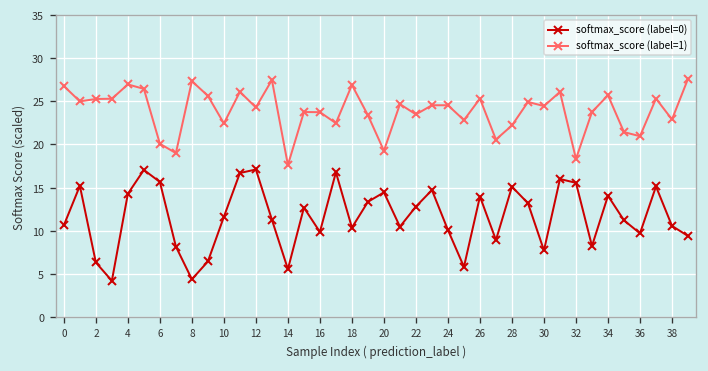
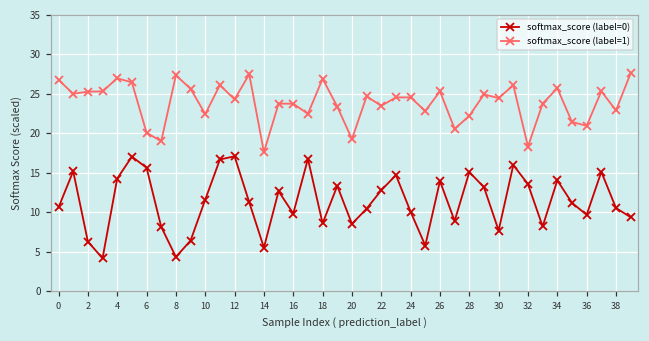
  {
    "softmax_score (label=0)": {
      "0": 11,
      "2": 6,
      "4": 14,
      "6": 16,
      "8": 4,
      "10": 12,
      "12": 17,
      "14": 6,
      "16": 10,
-     "18": 10,
-     "20": 14,
+     "18": 9,
+     "20": 9,
      "22": 13,
      "24": 10,
      "26": 14,
      "28": 15,
      "30": 8,
-     "32": 16,
+     "32": 14,
      "34": 14,
      "36": 10,
      "38": 11
    },
    "softmax_score (label=1)": {
      "0": 27,
      "2": 25,
      "4": 27,
      "6": 20,
      "8": 27,
      "10": 22,
      "12": 24,
      "14": 18,
      "16": 24,
      "18": 27,
      "20": 19,
      "22": 23,
      "24": 25,
      "26": 25,
      "28": 22,
      "30": 24,
      "32": 18,
      "34": 26,
      "36": 21,
      "38": 23
    }
  }
